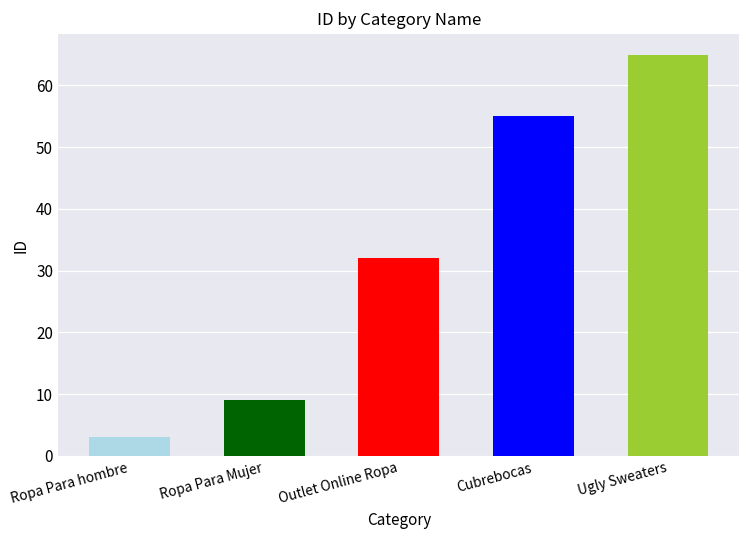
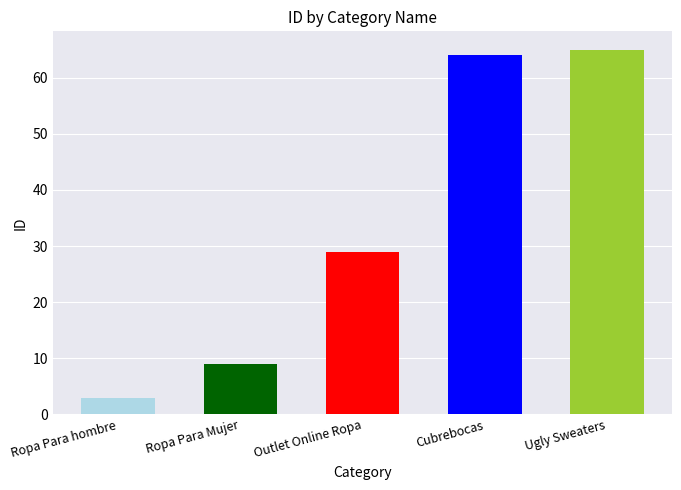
  {
    "Ropa Para hombre": 3,
    "Ropa Para Mujer": 9,
-   "Outlet Online Ropa": 32,
-   "Cubrebocas": 55,
+   "Outlet Online Ropa": 29,
+   "Cubrebocas": 64,
    "Ugly Sweaters": 65
  }
